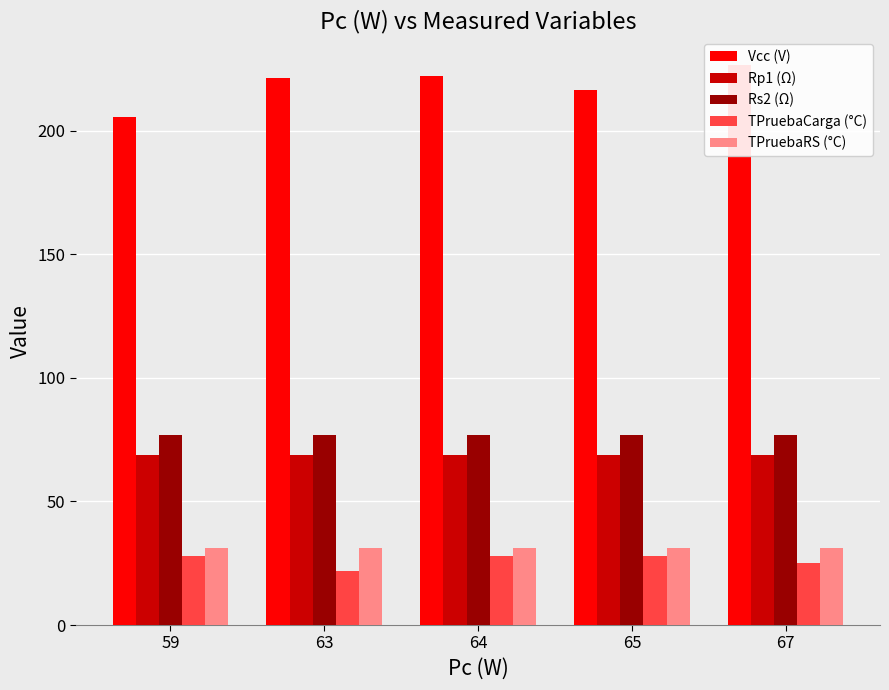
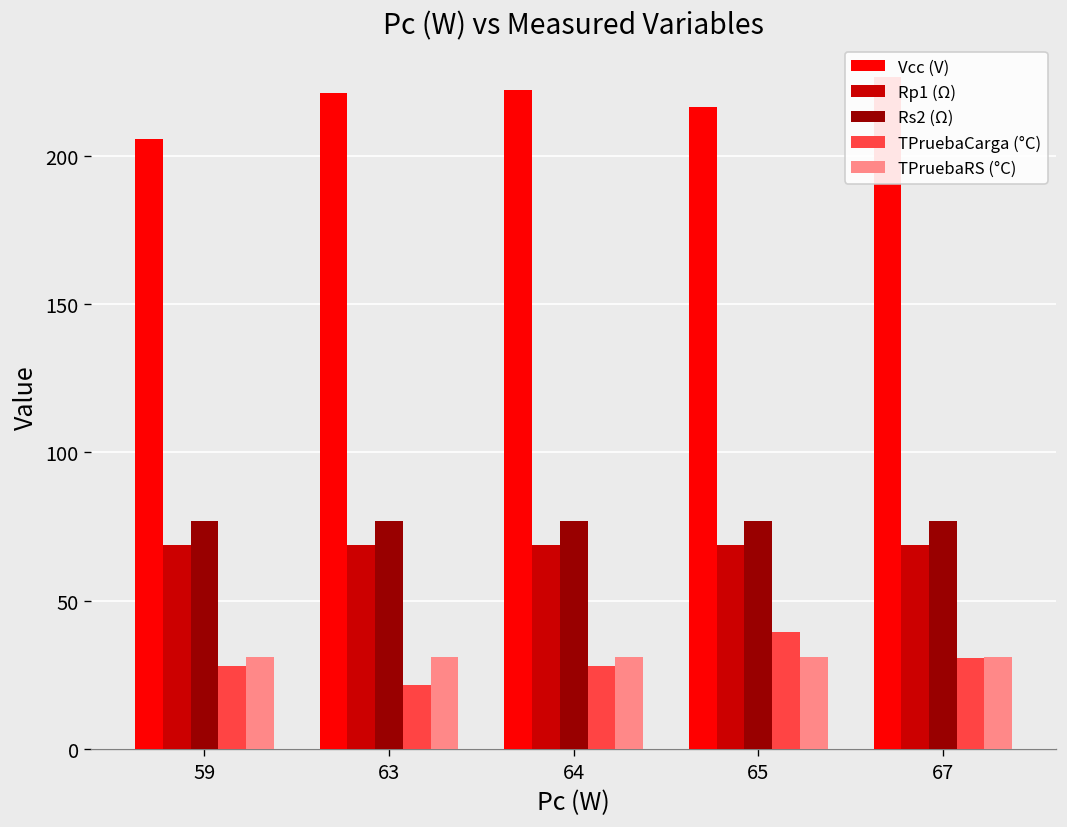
  {
    "TPruebaCarga (°C)": {
      "59": 28,
      "63": 22,
      "64": 28,
-     "65": 28,
-     "67": 25
+     "65": 40,
+     "67": 31
    },
    "TPruebaRS (°C)": {
      "59": 31,
      "63": 31,
      "64": 31,
      "65": 31,
      "67": 31
    }
  }
